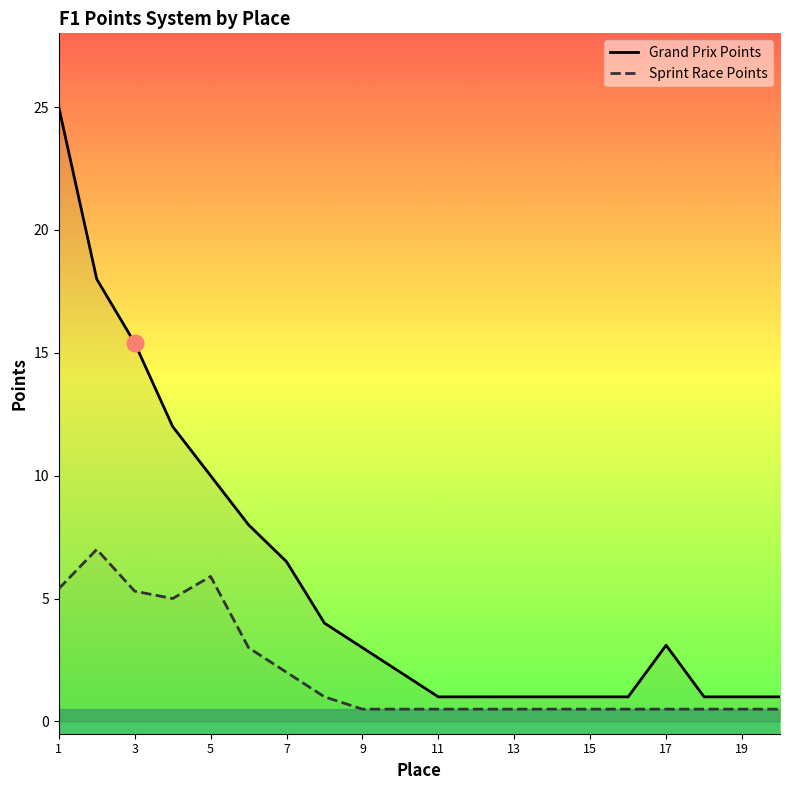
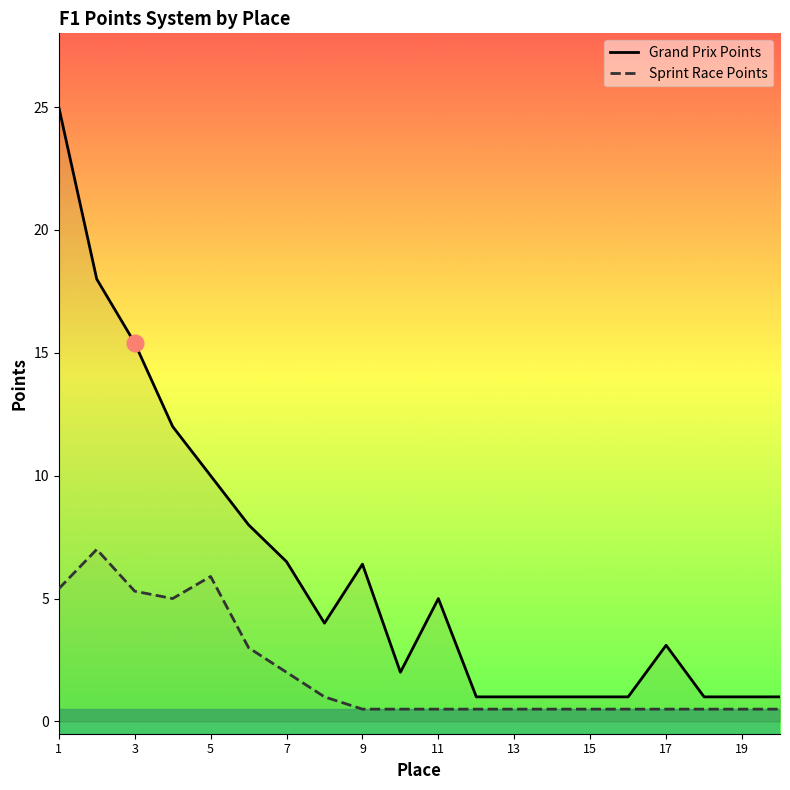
  {
    "Grand Prix Points": {
      "1": 25.0,
      "5": 10.0,
      "7": 6.5,
-     "9": 3.0,
-     "11": 1,
+     "9": 6.4,
+     "11": 5,
      "13": 1.0,
      "15": 1.0,
      "17": 3.1,
      "19": 1.0
    },
    "Sprint Race Points": {
      "1": 5.4,
      "3": 5.3,
      "5": 5.9,
      "7": 2.0
    }
  }
